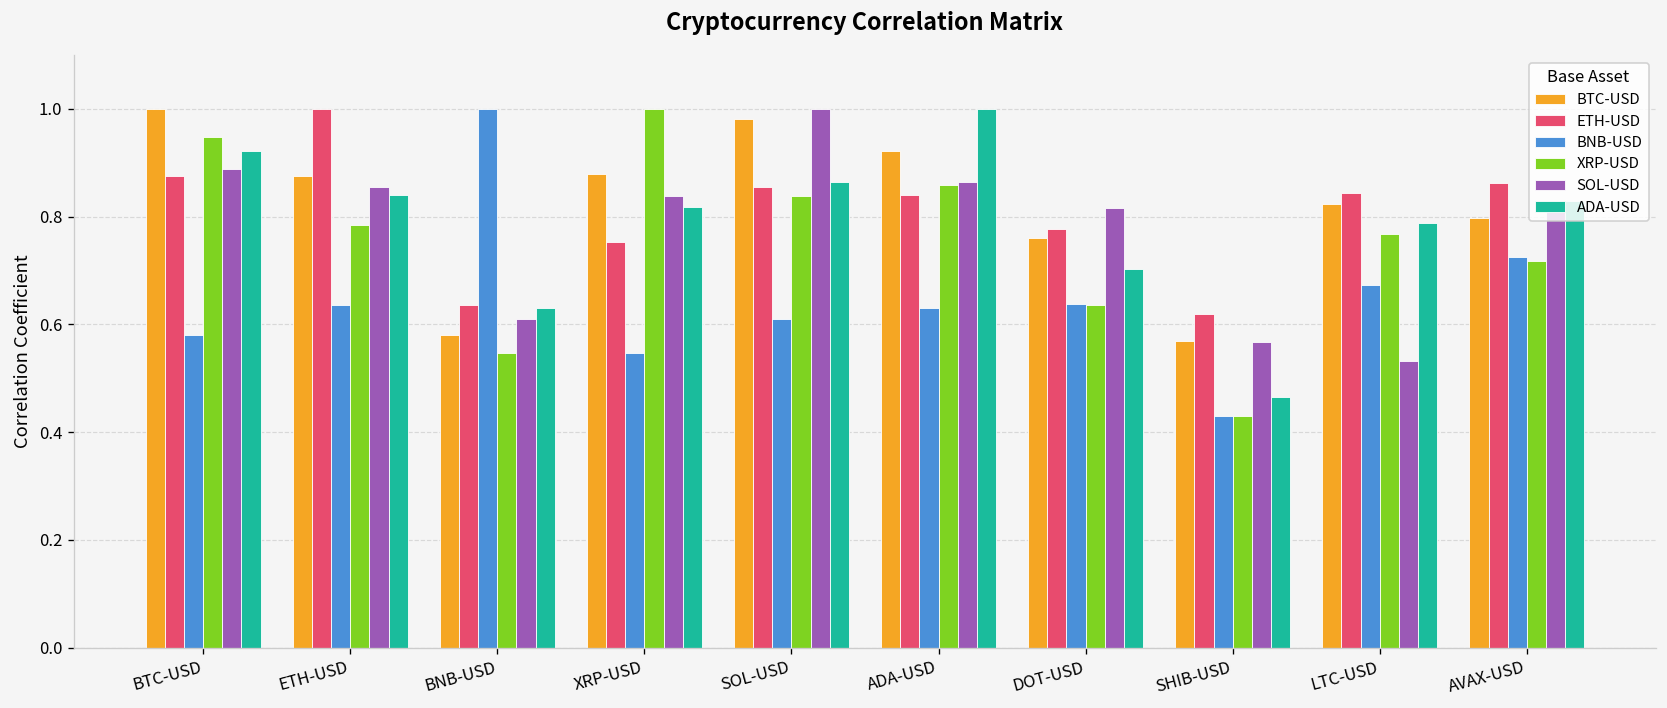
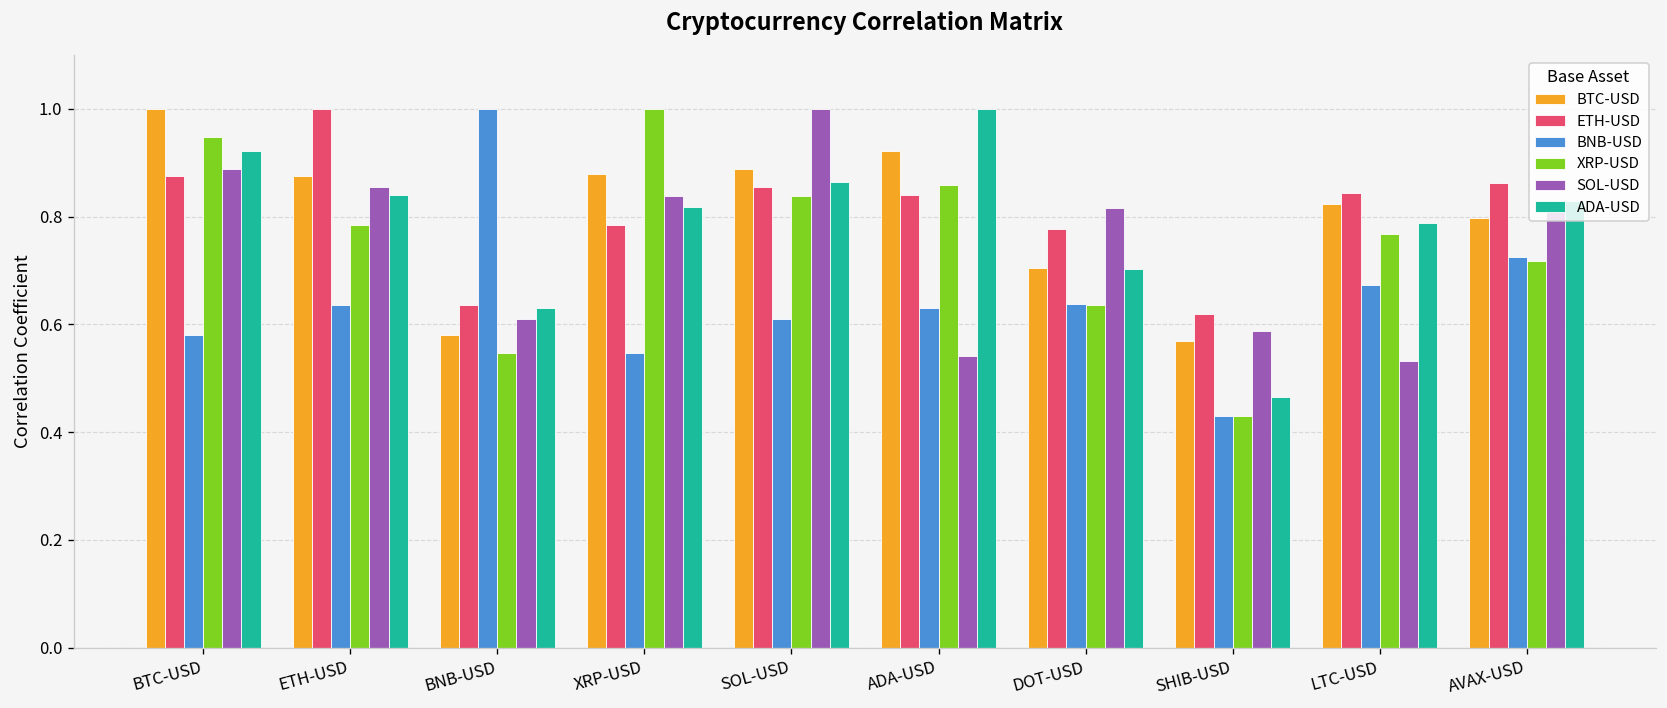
  {
    "BTC-USD": {
      "BTC-USD": 1.00,
      "ETH-USD": 0.88,
      "BNB-USD": 0.58,
      "XRP-USD": 0.88,
-     "SOL-USD": 0.98,
+     "SOL-USD": 0.89,
      "ADA-USD": 0.92,
-     "DOT-USD": 0.76,
+     "DOT-USD": 0.70,
      "SHIB-USD": 0.57,
      "LTC-USD": 0.82,
      "AVAX-USD": 0.80
    },
    "ETH-USD": {
      "BTC-USD": 0.88,
      "ETH-USD": 1.00,
      "BNB-USD": 0.64,
-     "XRP-USD": 0.75,
+     "XRP-USD": 0.79,
      "SOL-USD": 0.86,
      "ADA-USD": 0.84,
      "DOT-USD": 0.78,
      "SHIB-USD": 0.62,
      "LTC-USD": 0.84,
      "AVAX-USD": 0.86
    },
    "BNB-USD": {
      "BTC-USD": 0.58,
      "ETH-USD": 0.64,
      "BNB-USD": 1.00,
      "XRP-USD": 0.55,
      "SOL-USD": 0.61,
      "ADA-USD": 0.63,
      "DOT-USD": 0.64,
      "SHIB-USD": 0.43,
      "LTC-USD": 0.67,
      "AVAX-USD": 0.73
    },
    "XRP-USD": {
      "BTC-USD": 0.95,
      "ETH-USD": 0.79,
      "BNB-USD": 0.55,
      "XRP-USD": 1.00,
      "SOL-USD": 0.84,
      "ADA-USD": 0.86,
      "DOT-USD": 0.64,
      "SHIB-USD": 0.43,
      "LTC-USD": 0.77,
      "AVAX-USD": 0.72
    },
    "SOL-USD": {
      "BTC-USD": 0.89,
      "ETH-USD": 0.86,
      "BNB-USD": 0.61,
      "XRP-USD": 0.84,
      "SOL-USD": 1.00,
-     "ADA-USD": 0.86,
+     "ADA-USD": 0.54,
      "DOT-USD": 0.82,
-     "SHIB-USD": 0.57,
+     "SHIB-USD": 0.59,
      "LTC-USD": 0.53
    },
    "ADA-USD": {
      "BTC-USD": 0.92,
      "ETH-USD": 0.84,
      "BNB-USD": 0.63,
      "XRP-USD": 0.82,
      "SOL-USD": 0.86,
      "ADA-USD": 1.00,
      "DOT-USD": 0.70,
      "SHIB-USD": 0.47,
      "LTC-USD": 0.79
    }
  }
